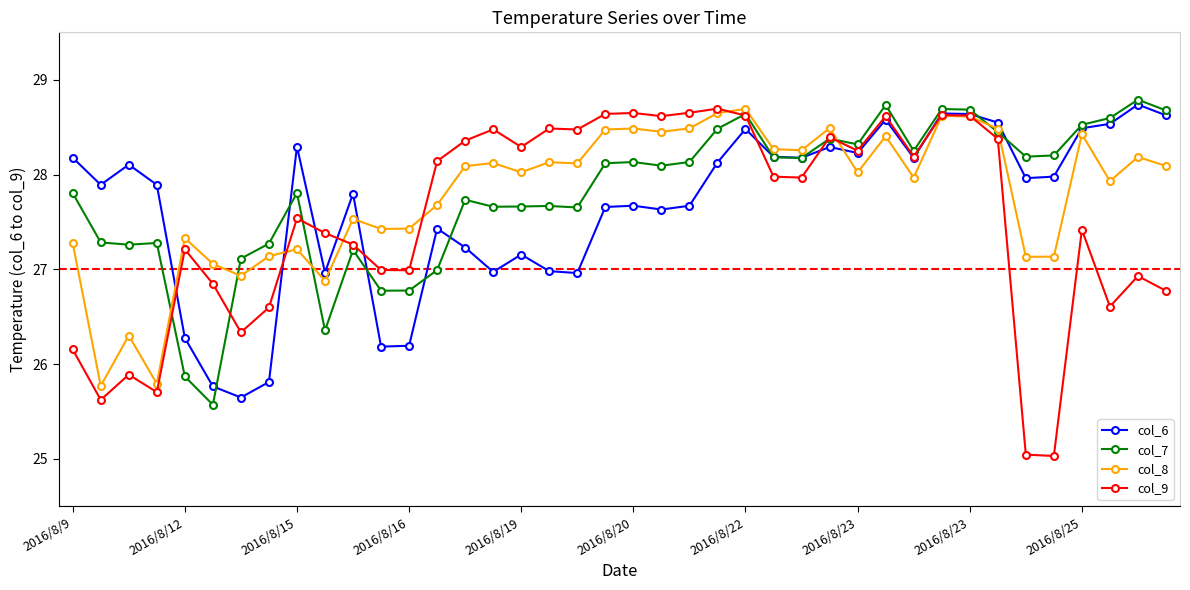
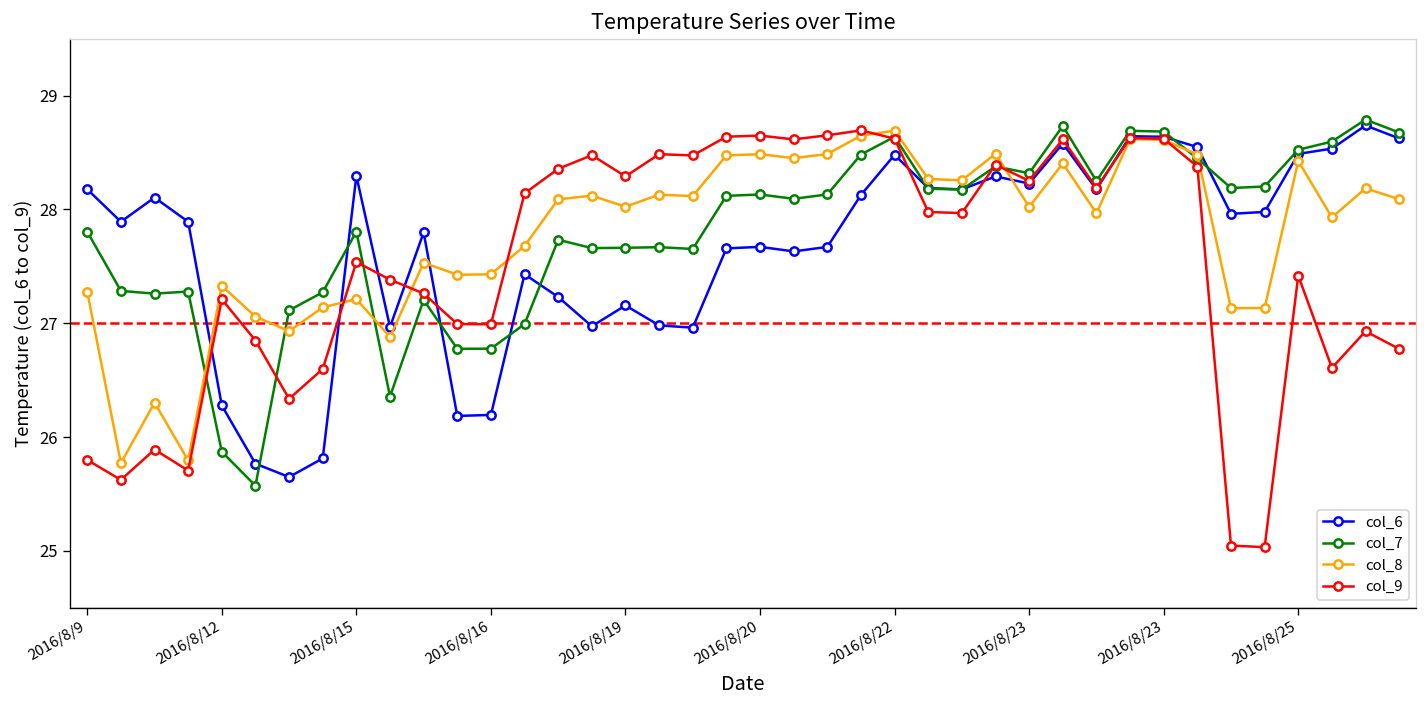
  {
    "col_6": {
      "2016/8/9": 28.2
    },
    "col_7": {
      "2016/8/9": 27.8
    },
    "col_8": {
      "2016/8/9": 27.3
    },
    "col_9": {
-     "2016/8/9": 26.2
+     "2016/8/9": 25.8
    }
  }
